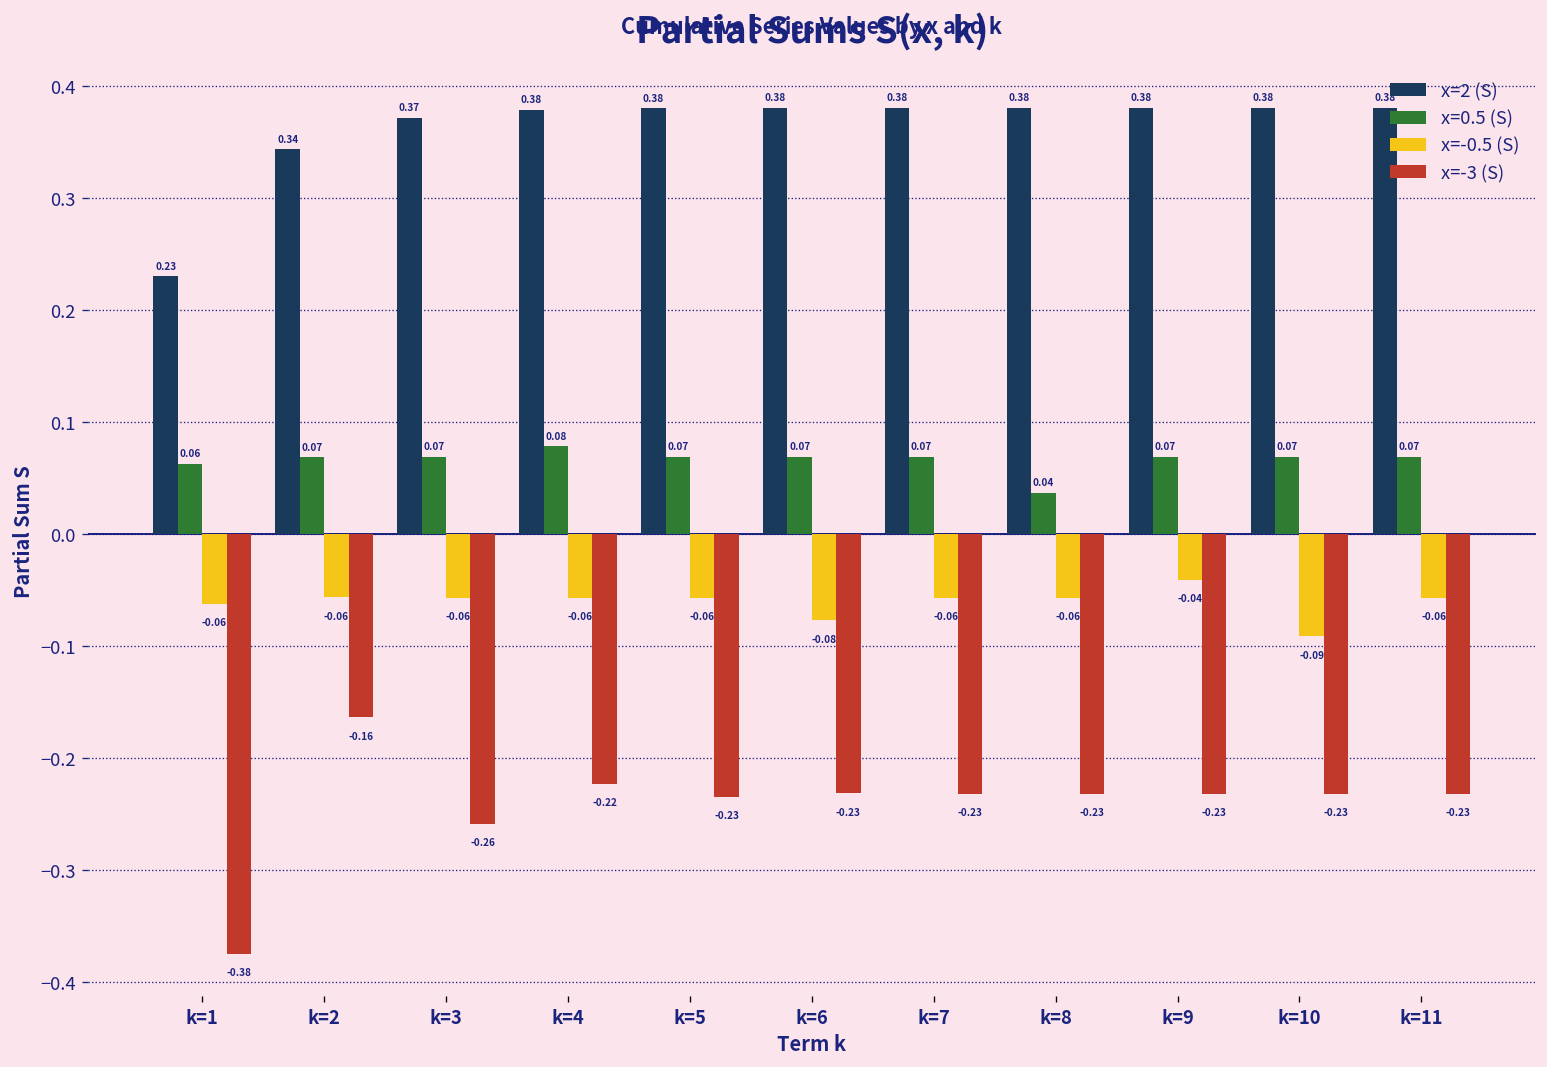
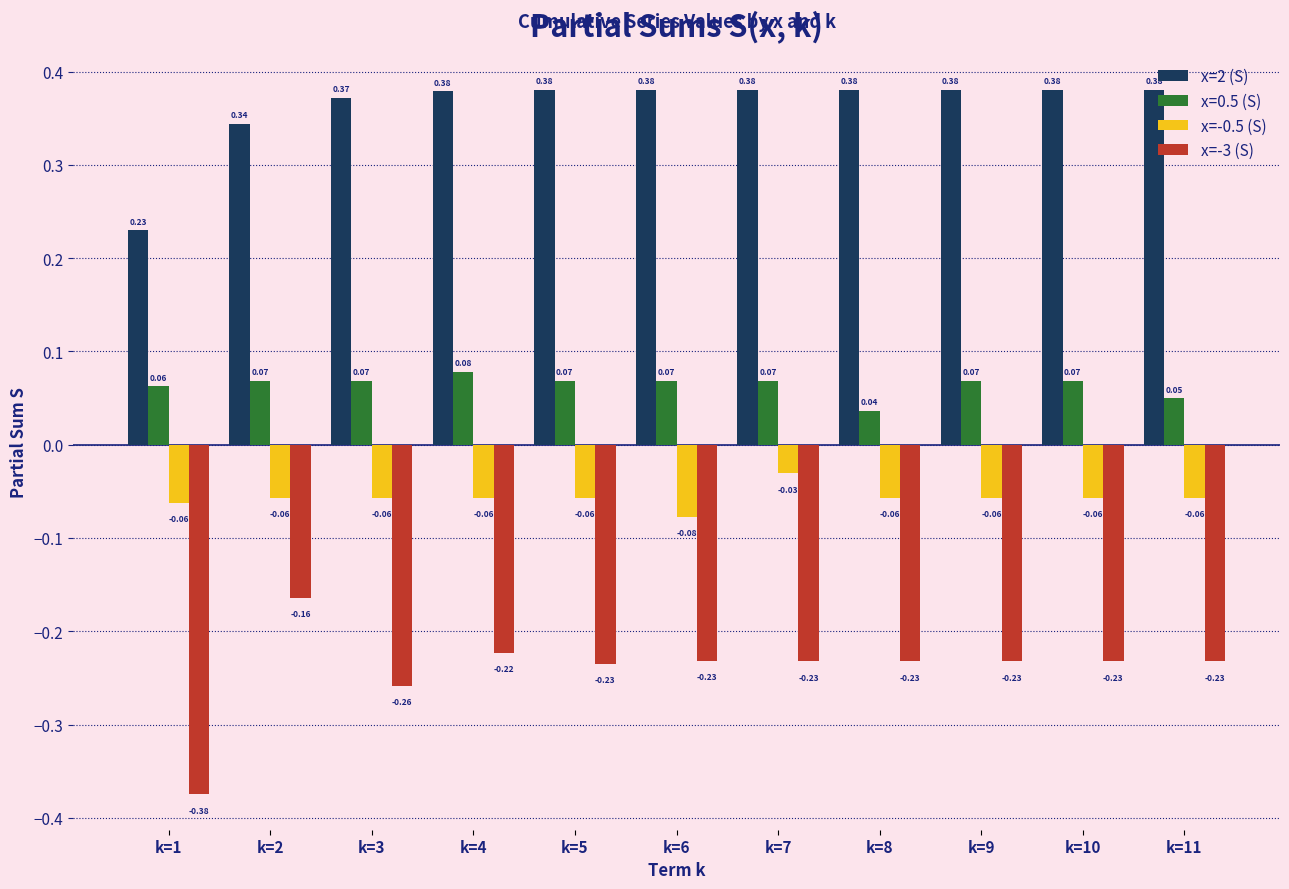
  {
    "x=2 (S)": {
      "k=1": 0.23,
      "k=2": 0.34,
      "k=3": 0.37,
      "k=4": 0.38,
      "k=5": 0.38,
      "k=6": 0.38,
      "k=7": 0.38,
      "k=8": 0.38,
      "k=9": 0.38,
      "k=10": 0.38,
      "k=11": 0.38
    },
    "x=0.5 (S)": {
      "k=1": 0.06,
      "k=2": 0.07,
      "k=3": 0.07,
      "k=4": 0.08,
      "k=5": 0.07,
      "k=6": 0.07,
      "k=7": 0.07,
      "k=8": 0.04,
      "k=9": 0.07,
      "k=10": 0.07,
-     "k=11": 0.07
+     "k=11": 0.05
    },
    "x=-0.5 (S)": {
      "k=1": -0.06,
      "k=2": -0.06,
      "k=3": -0.06,
      "k=4": -0.06,
      "k=5": -0.06,
      "k=6": -0.08,
-     "k=7": -0.06,
+     "k=7": -0.03,
      "k=8": -0.06,
-     "k=9": -0.04,
-     "k=10": -0.09,
+     "k=9": -0.06,
+     "k=10": -0.06,
      "k=11": -0.06
    },
    "x=-3 (S)": {
      "k=1": -0.38,
      "k=2": -0.16,
      "k=3": -0.26,
      "k=4": -0.22,
      "k=5": -0.23,
      "k=6": -0.23,
      "k=7": -0.23,
      "k=8": -0.23,
      "k=9": -0.23,
      "k=10": -0.23,
      "k=11": -0.23
    }
  }
